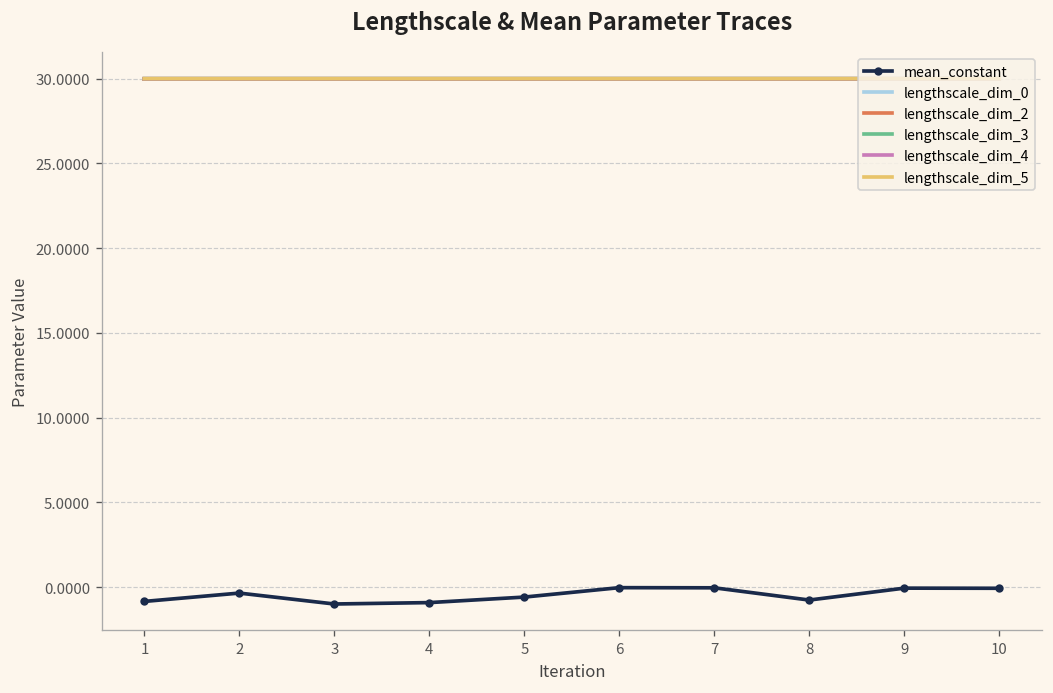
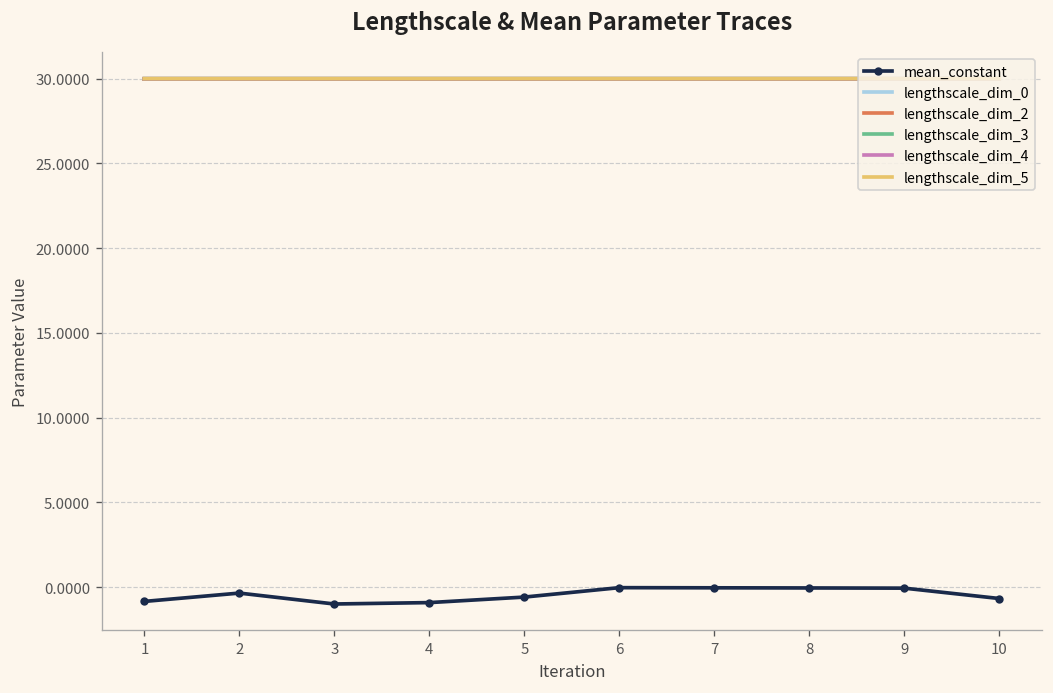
  {
    "mean_constant": {
      "1": -0.9,
      "2": -0.4,
      "3": -1.0,
      "4": -0.9,
      "5": -0.6,
      "6": 0.0,
      "7": 0.0,
-     "8": -0.8,
+     "8": -0.1,
      "9": -0.1,
-     "10": -0.1
+     "10": -0.7
    },
    "lengthscale_dim_5": {
      "1": 30.0,
      "2": 30.0,
      "3": 30.0,
      "4": 30.0,
      "5": 30.0,
      "6": 30.0,
      "7": 30.0,
      "8": 30.0
    }
  }
